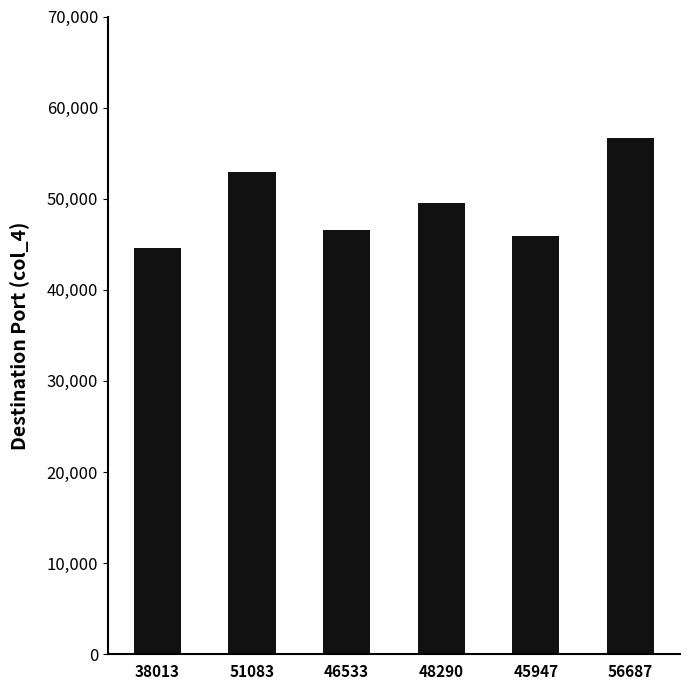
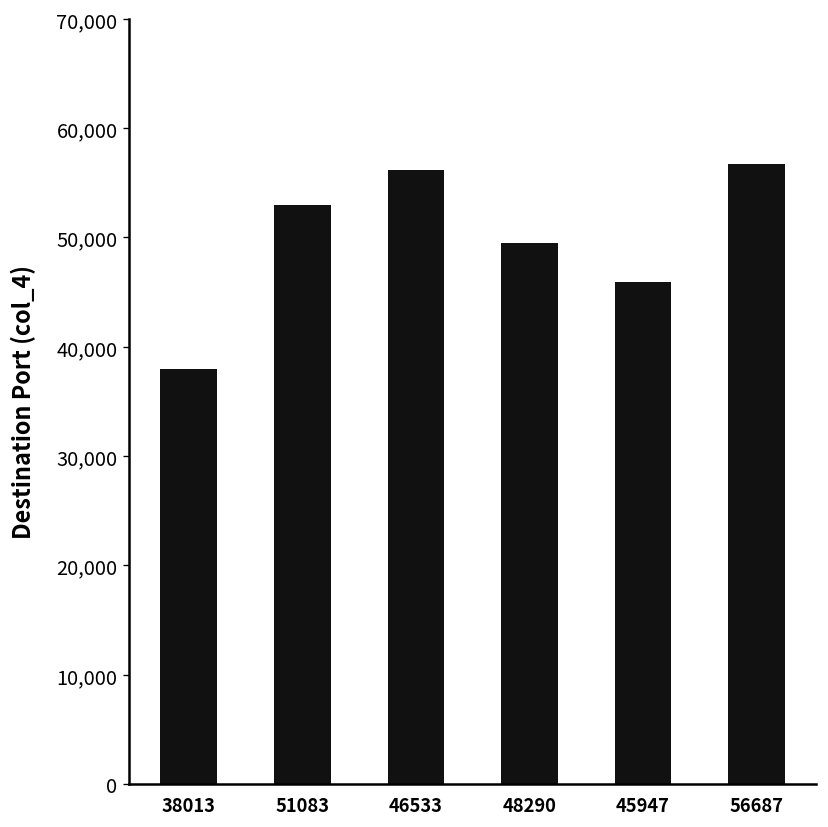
  {
-   "38013": "45,000",
+   "38013": "38,000",
    "51083": "53,000",
-   "46533": "47,000",
+   "46533": "56,000",
    "48290": "50,000",
    "45947": "46,000",
    "56687": "57,000"
  }
